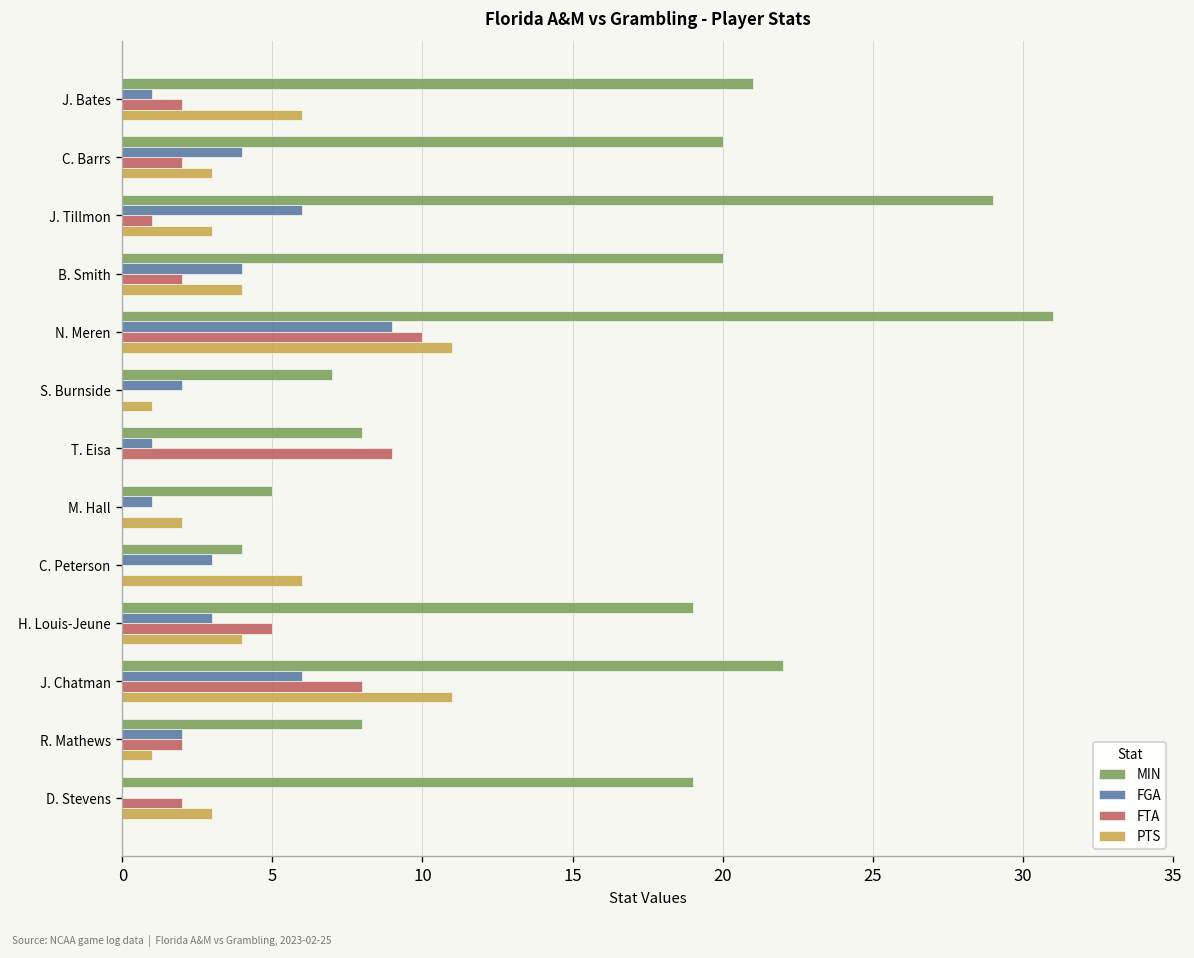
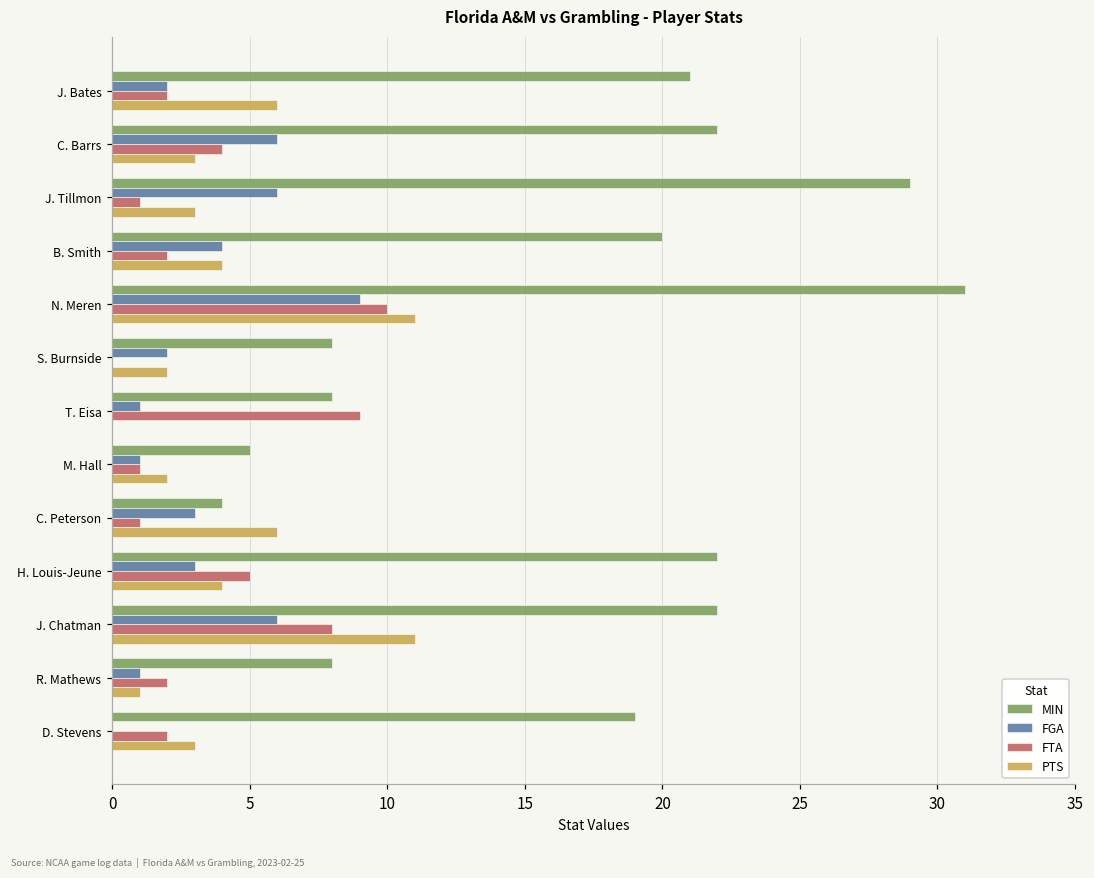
  {
    "MIN": {
      "J. Bates": 21,
-     "C. Barrs": 20,
+     "C. Barrs": 22,
      "J. Tillmon": 29,
      "B. Smith": 20,
      "N. Meren": 31,
-     "S. Burnside": 7,
+     "S. Burnside": 8,
      "T. Eisa": 8,
      "M. Hall": 5,
      "C. Peterson": 4,
-     "H. Louis-Jeune": 19,
+     "H. Louis-Jeune": 22,
      "J. Chatman": 22,
      "R. Mathews": 8,
      "D. Stevens": 19
    },
    "FGA": {
-     "J. Bates": 1,
-     "C. Barrs": 4,
+     "J. Bates": 2,
+     "C. Barrs": 6,
      "J. Tillmon": 6,
      "B. Smith": 4,
      "N. Meren": 9,
      "S. Burnside": 2,
      "T. Eisa": 1,
      "M. Hall": 1,
      "C. Peterson": 3,
      "H. Louis-Jeune": 3,
      "J. Chatman": 6,
-     "R. Mathews": 2,
+     "R. Mathews": 1,
      "D. Stevens": 0
    },
    "FTA": {
      "J. Bates": 2,
-     "C. Barrs": 2,
+     "C. Barrs": 4,
      "J. Tillmon": 1,
      "B. Smith": 2,
      "N. Meren": 10,
      "S. Burnside": 0,
      "T. Eisa": 9,
-     "M. Hall": 0,
-     "C. Peterson": 0,
+     "M. Hall": 1,
+     "C. Peterson": 1,
      "H. Louis-Jeune": 5,
      "J. Chatman": 8,
      "R. Mathews": 2,
      "D. Stevens": 2
    },
    "PTS": {
      "J. Bates": 6,
      "C. Barrs": 3,
      "J. Tillmon": 3,
      "B. Smith": 4,
      "N. Meren": 11,
-     "S. Burnside": 1,
+     "S. Burnside": 2,
      "T. Eisa": 0,
      "M. Hall": 2,
      "C. Peterson": 6,
      "H. Louis-Jeune": 4,
      "J. Chatman": 11,
      "R. Mathews": 1,
      "D. Stevens": 3
    }
  }
